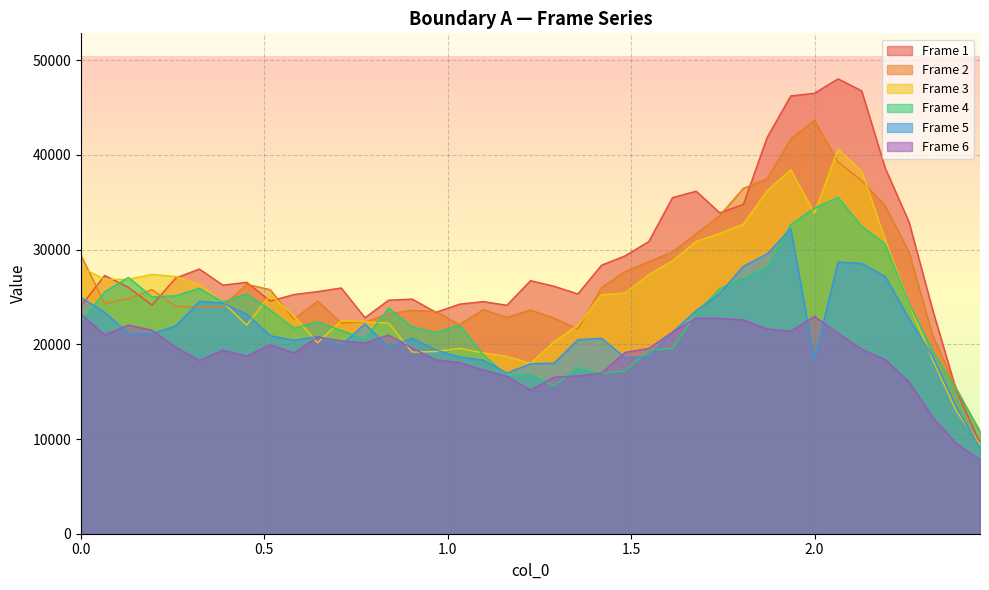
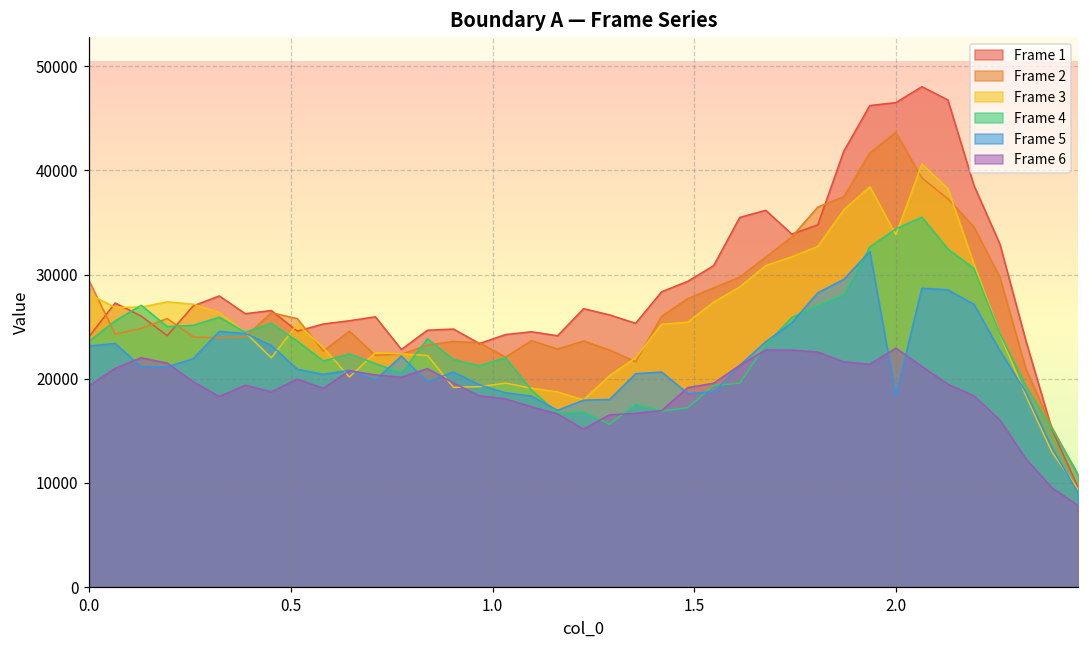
  {
    "Frame 3": {
      "0.0": 28000,
      "2.0": 34000
    },
    "Frame 4": {
-     "0.0": 22000,
+     "0.0": 24000,
      "2.0": 34000
    },
    "Frame 5": {
-     "0.0": 25000,
+     "0.0": 23000,
      "2.0": 18000
    },
    "Frame 6": {
-     "0.0": 23000,
+     "0.0": 19000,
      "2.0": 23000
    }
  }
